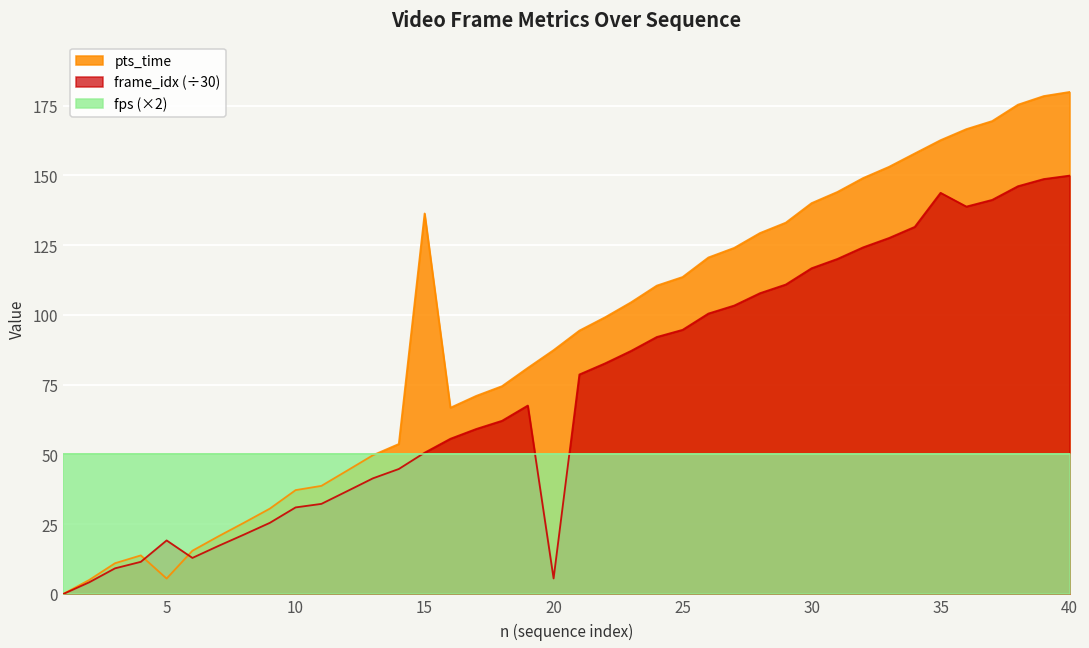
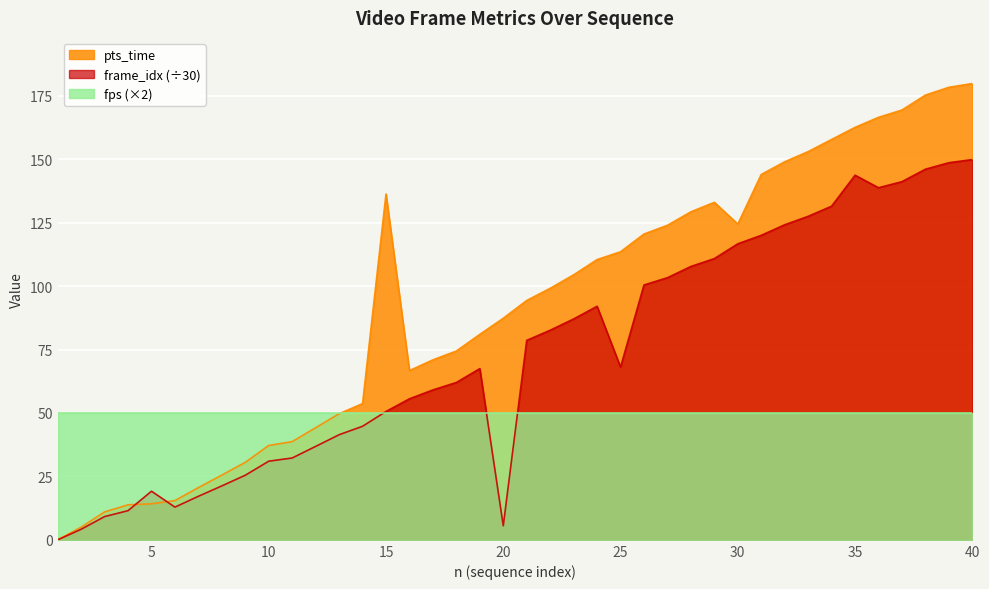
  {
    "pts_time": {
-     "5": 6,
+     "5": 14,
      "10": 37,
      "15": 136,
      "20": 87,
      "25": 114,
-     "30": 140,
+     "30": 124,
      "35": 163,
      "40": 180
    },
    "frame_idx (÷30)": {
      "5": 19,
      "10": 31,
      "20": 6,
-     "25": 95,
+     "25": 68,
      "30": 117,
      "35": 144,
      "40": 150
    },
    "fps (×2)": {
      "5": 50,
      "10": 50,
      "20": 50,
      "25": 50,
      "30": 50,
      "35": 50,
      "40": 50
    }
  }
